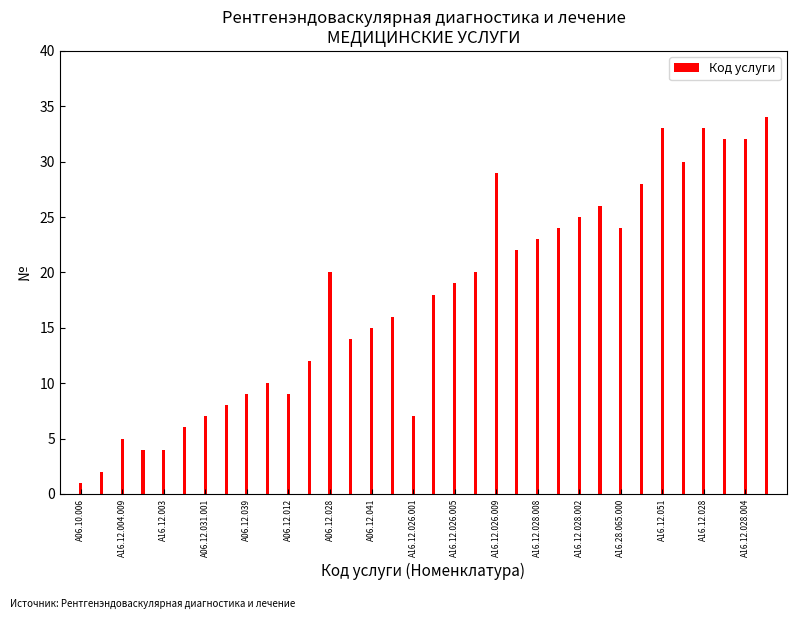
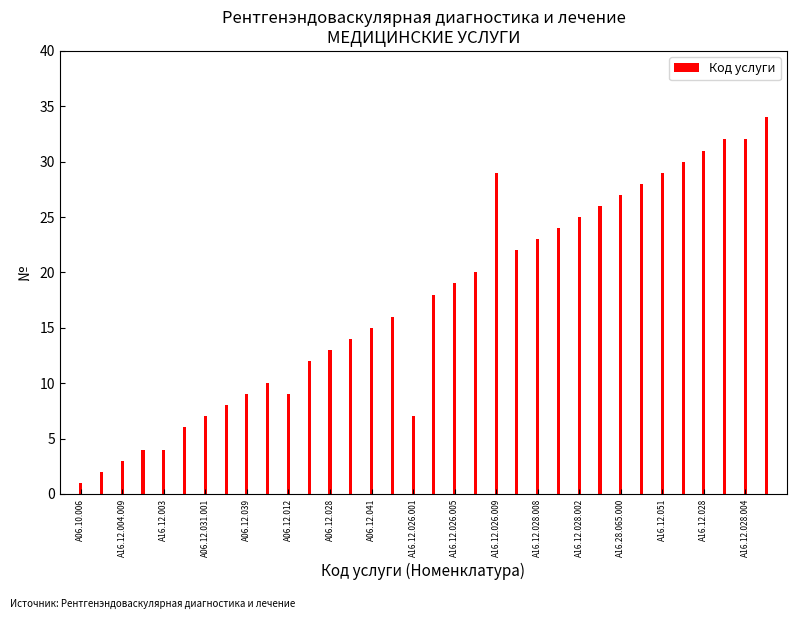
  {
    "A06.10.006": 1,
-   "A16.12.004.009": 5,
+   "A16.12.004.009": 3,
    "A16.12.003": 4,
    "A06.12.031.001": 7,
    "A06.12.039": 9,
    "A06.12.012": 9,
-   "A06.12.028": 20,
+   "A06.12.028": 13,
    "A06.12.041": 15,
    "A16.12.026.001": 7,
    "A16.12.026.005": 19,
    "A16.12.026.009": 29,
    "A16.12.028.008": 23,
    "A16.12.028.002": 25,
-   "A16.28.065.000": 24,
-   "A16.12.051": 33,
-   "A16.12.028": 33,
+   "A16.28.065.000": 27,
+   "A16.12.051": 29,
+   "A16.12.028": 31,
    "A16.12.028.004": 32
  }
